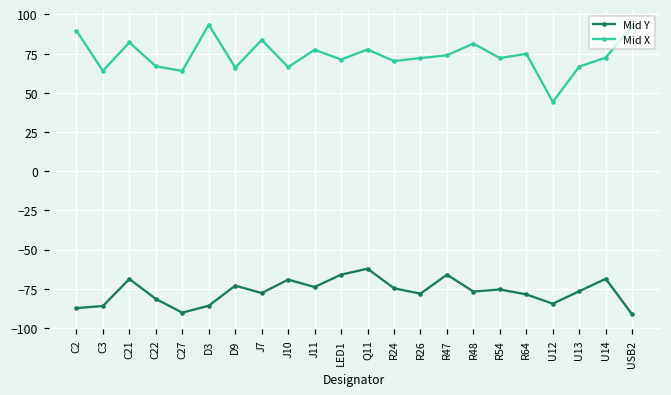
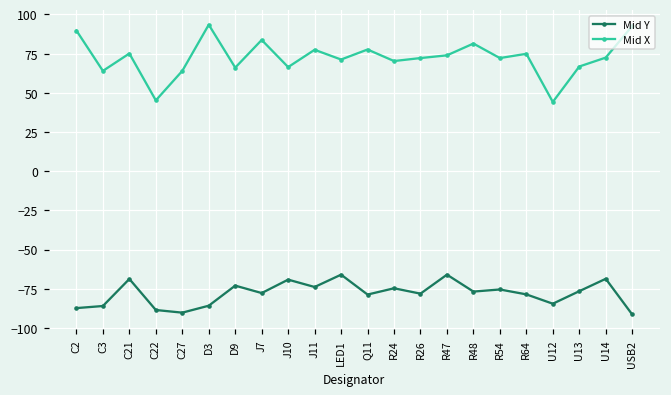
  {
    "Mid Y": {
      "C2": -87,
      "C3": -86,
      "C21": -69,
-     "C22": -82,
+     "C22": -89,
      "C27": -90,
      "D3": -86,
      "D9": -73,
      "J7": -78,
      "J10": -69,
      "J11": -74,
      "LED1": -66,
-     "Q11": -62,
+     "Q11": -79,
      "R24": -75,
      "R26": -78,
      "R47": -66,
      "R48": -77,
      "R54": -75,
      "R64": -79,
      "U12": -85,
      "U13": -77,
      "U14": -69,
      "USB2": -91
    },
    "Mid X": {
      "C2": 90,
      "C3": 64,
-     "C21": 82,
-     "C22": 67,
+     "C21": 75,
+     "C22": 45,
      "C27": 64,
      "D3": 93,
      "D9": 66,
      "J7": 84,
      "J10": 66,
      "J11": 77,
      "LED1": 71,
      "Q11": 78,
      "R24": 70,
      "R26": 72,
      "R47": 74,
      "R48": 81,
      "R54": 72,
      "R64": 75,
      "U12": 44,
      "U13": 67,
      "U14": 72
    }
  }
